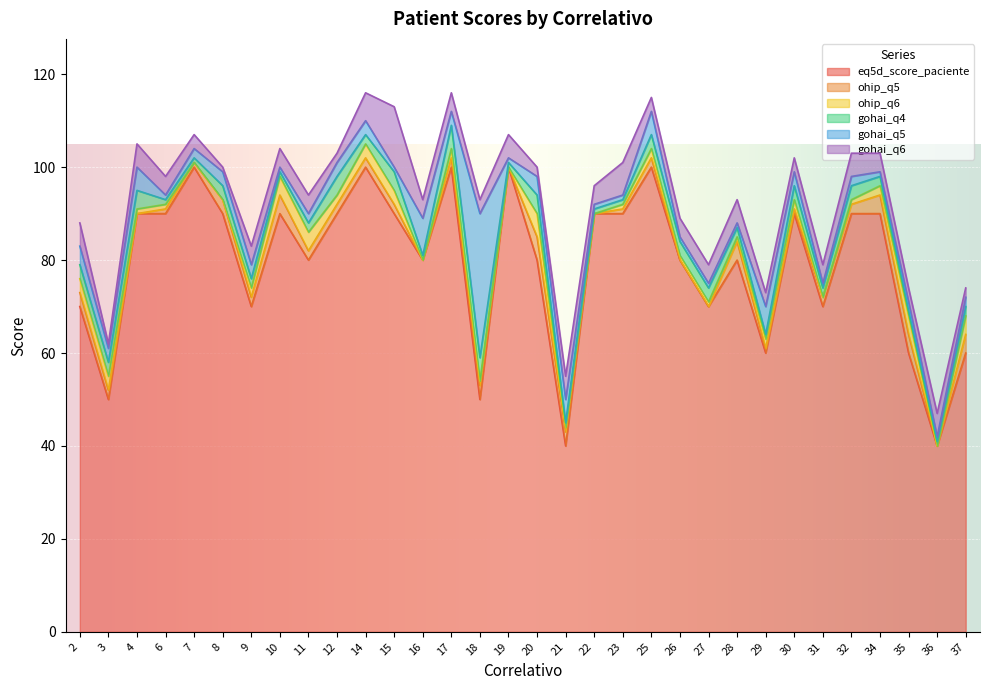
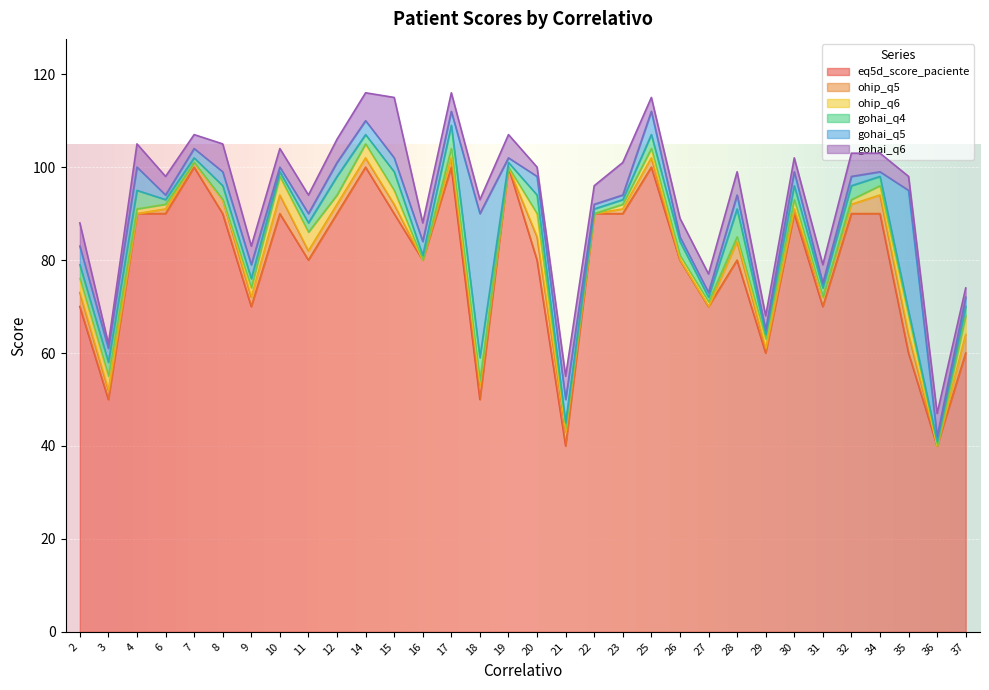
  {
    "gohai_q4": {
      "2": 3,
      "3": 3,
      "4": 4,
      "6": 1,
      "7": 1,
      "8": 3,
      "9": 2,
      "10": 1,
      "11": 2,
      "12": 4,
      "14": 2,
      "15": 4,
      "16": 1,
      "17": 5,
      "18": 5,
      "19": 1,
      "20": 4,
      "21": 1,
      "22": 1,
      "23": 1,
      "25": 3,
      "26": 3,
-     "27": 3,
-     "28": 2,
+     "27": 1,
+     "28": 6,
      "29": 1,
      "30": 3,
      "31": 2,
      "32": 3,
      "34": 2,
      "35": 1,
      "36": 1,
      "37": 2
    },
    "gohai_q5": {
      "2": 4,
      "3": 3,
      "4": 5,
      "6": 1,
      "7": 2,
      "8": 3,
      "9": 3,
      "10": 1,
      "11": 2,
      "12": 3,
      "14": 3,
-     "15": 1,
-     "16": 8,
+     "15": 3,
+     "16": 3,
      "17": 3,
      "18": 31,
      "19": 1,
      "20": 4,
      "21": 5,
      "22": 1,
      "23": 1,
      "25": 5,
      "26": 1,
      "27": 1,
-     "28": 1,
-     "29": 6,
+     "28": 3,
+     "29": 1,
      "30": 3,
      "31": 1,
      "32": 2,
      "34": 1,
-     "35": 2,
+     "35": 26,
      "36": 1,
      "37": 2
    },
    "gohai_q6": {
      "2": 5,
      "3": 1,
      "4": 5,
      "6": 4,
      "7": 3,
-     "8": 1,
+     "8": 6,
      "9": 4,
      "10": 4,
      "11": 4,
-     "12": 2,
+     "12": 5,
      "14": 6,
      "15": 13,
      "16": 4,
      "17": 4,
      "18": 3,
      "19": 5,
      "20": 2,
      "21": 5,
      "22": 4,
      "23": 7,
      "25": 3,
      "26": 4,
      "27": 4,
      "28": 5,
      "29": 3,
      "30": 3,
      "31": 4,
      "35": 3,
      "36": 5,
      "37": 2
    }
  }
